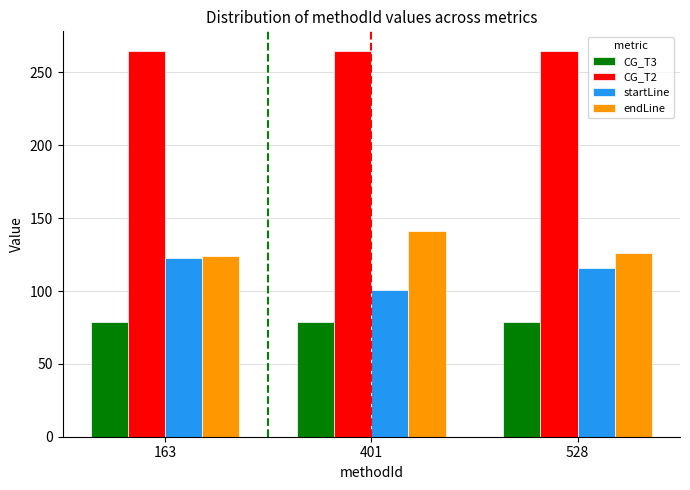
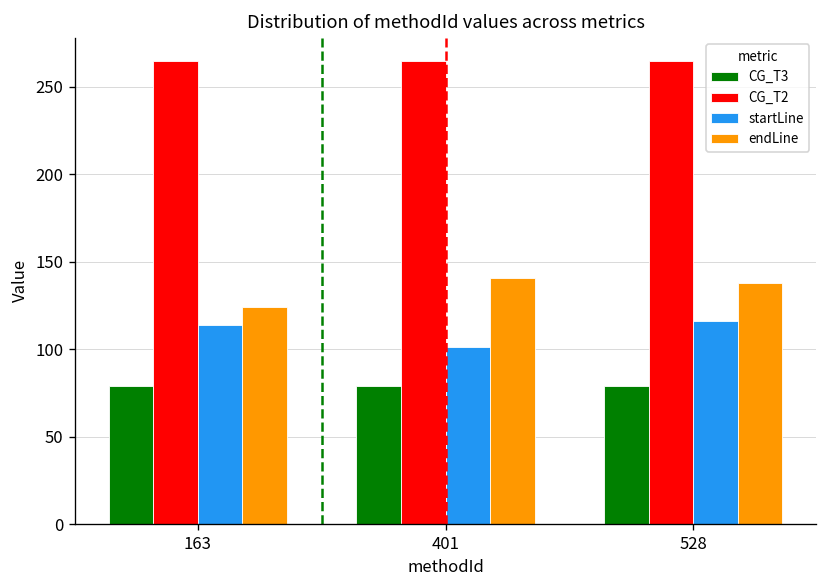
  {
    "CG_T3": {
      "163": 79,
      "401": 79,
      "528": 79
    },
    "CG_T2": {
      "163": 265,
      "401": 265,
      "528": 265
    },
    "startLine": {
-     "163": 123,
+     "163": 114,
      "401": 101,
      "528": 116
    },
    "endLine": {
      "163": 124,
      "401": 141,
-     "528": 126
+     "528": 138
    }
  }
